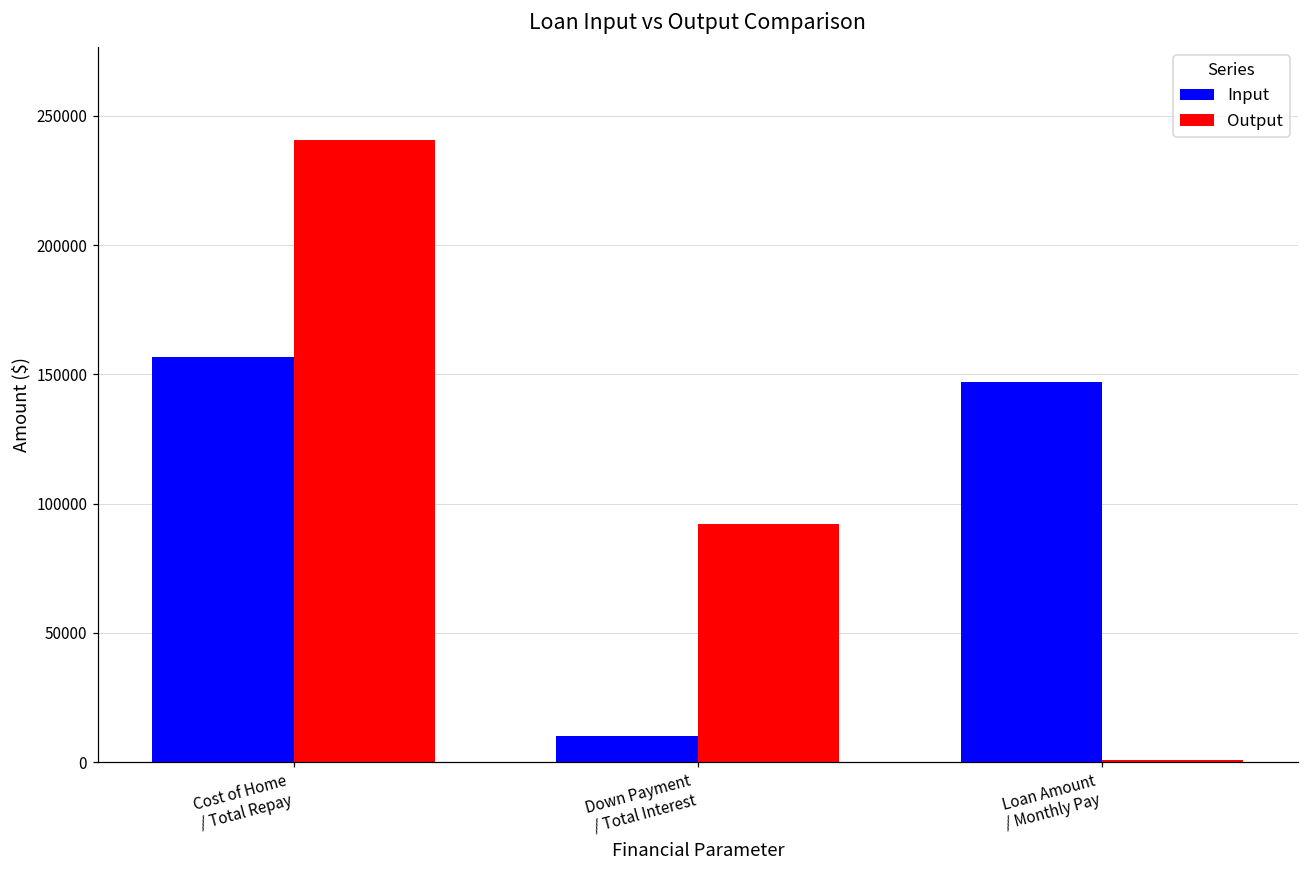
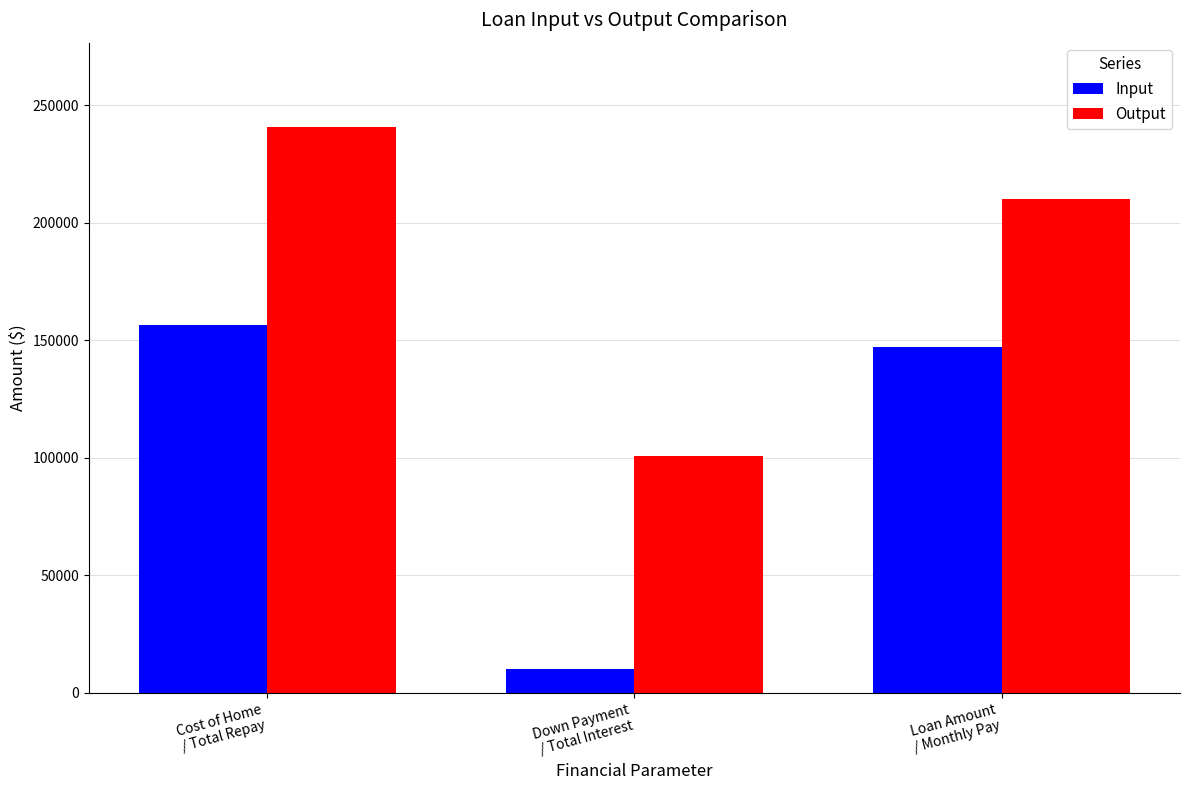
  {
    "Input": {
      "Cost of Home / Total Repay": 157000,
      "Down Payment / Total Interest": 10000,
      "Loan Amount / Monthly Pay": 147000
    },
    "Output": {
      "Cost of Home / Total Repay": 241000,
-     "Down Payment / Total Interest": 92000,
-     "Loan Amount / Monthly Pay": 1000
+     "Down Payment / Total Interest": 101000,
+     "Loan Amount / Monthly Pay": 210000
    }
  }
